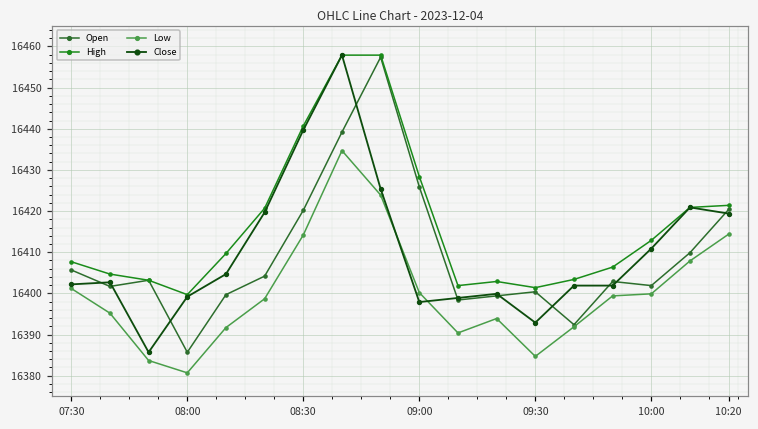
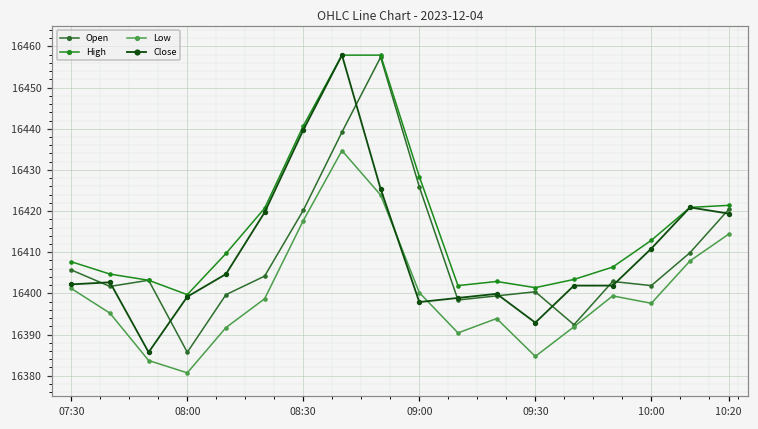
  {
    "Low": {
      "07:30": 16401,
      "08:00": 16381,
-     "08:30": 16414,
+     "08:30": 16418,
      "09:00": 16400,
      "09:30": 16385,
-     "10:00": 16400,
+     "10:00": 16398,
      "10:20": 16414
    }
  }
